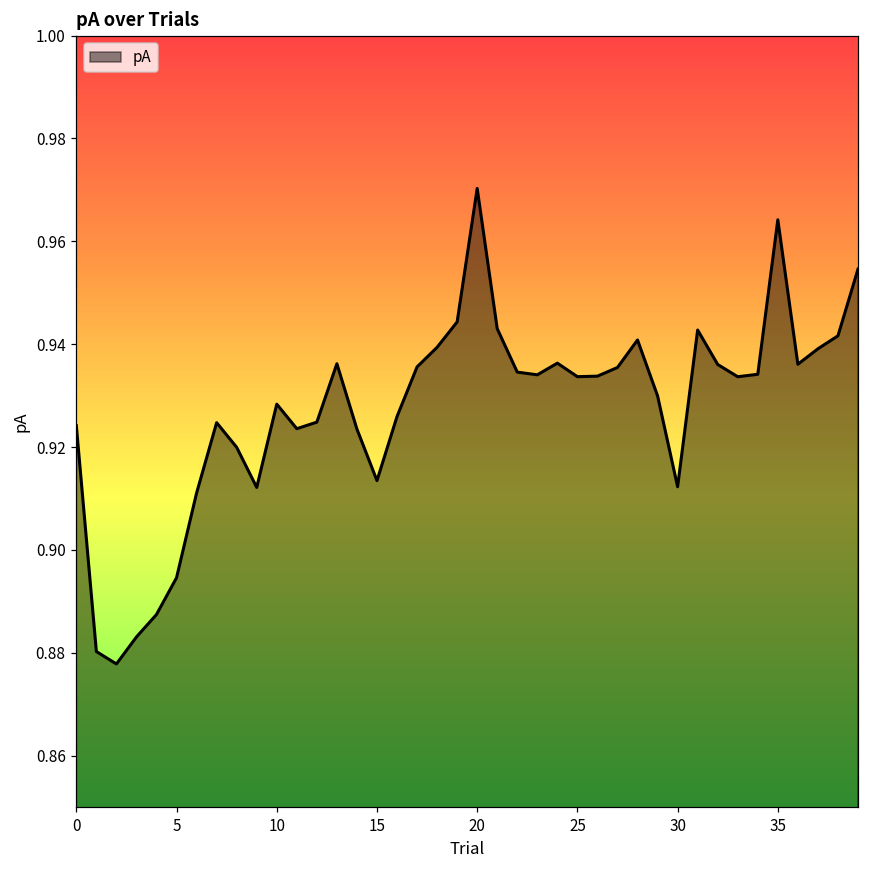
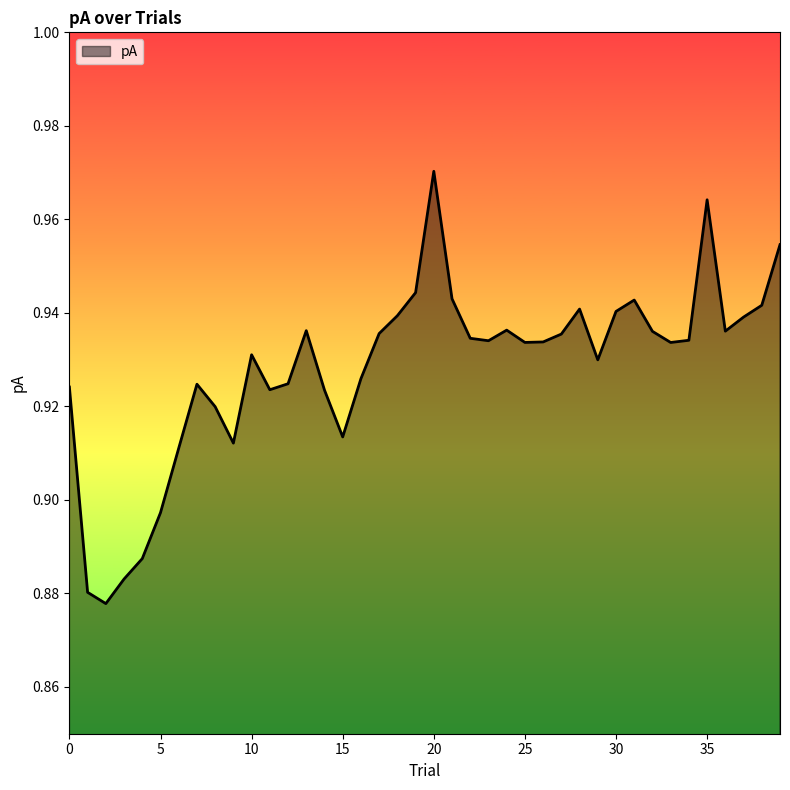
  {
    "0": 0.924,
-   "5": 0.895,
-   "10": 0.928,
+   "5": 0.897,
+   "10": 0.931,
    "15": 0.913,
    "20": 0.970,
    "25": 0.934,
-   "30": 0.912,
+   "30": 0.940,
    "35": 0.964
  }
